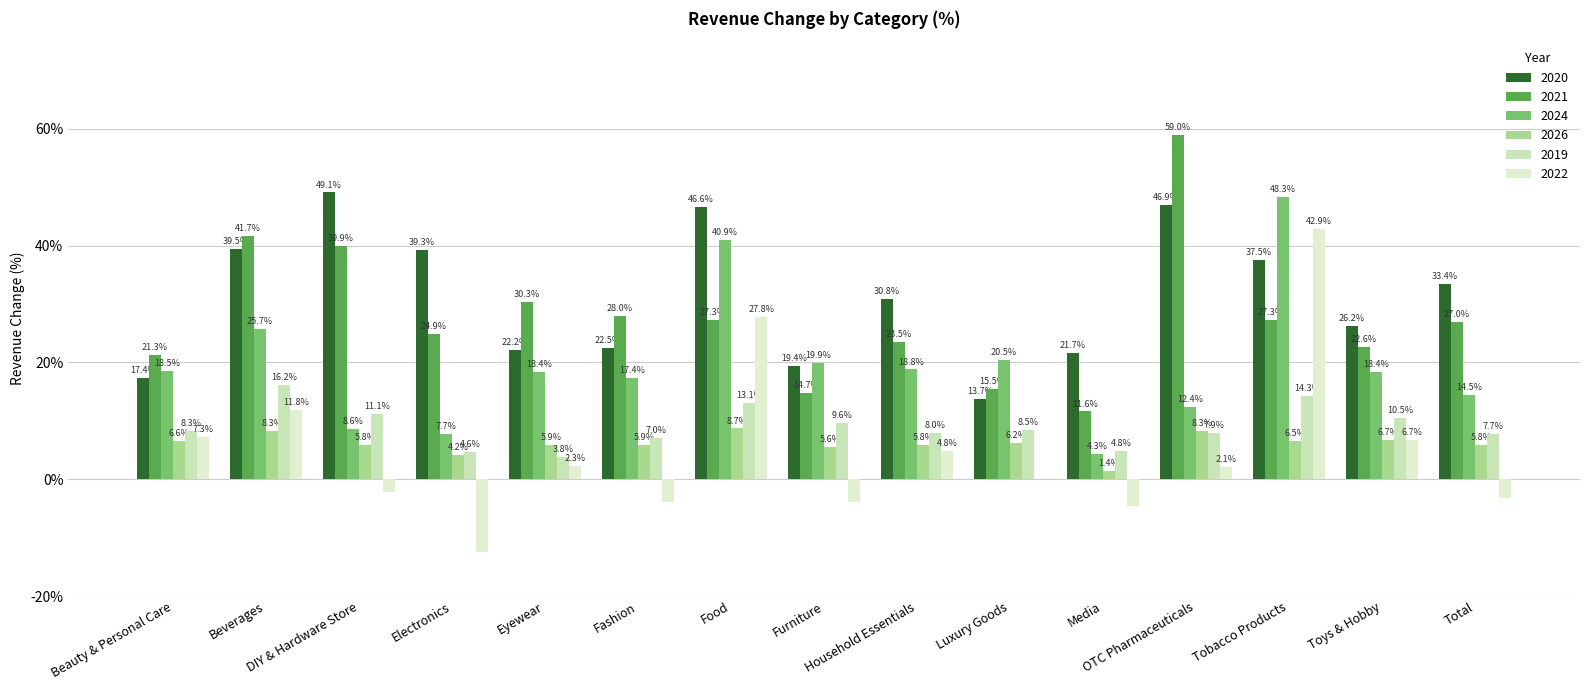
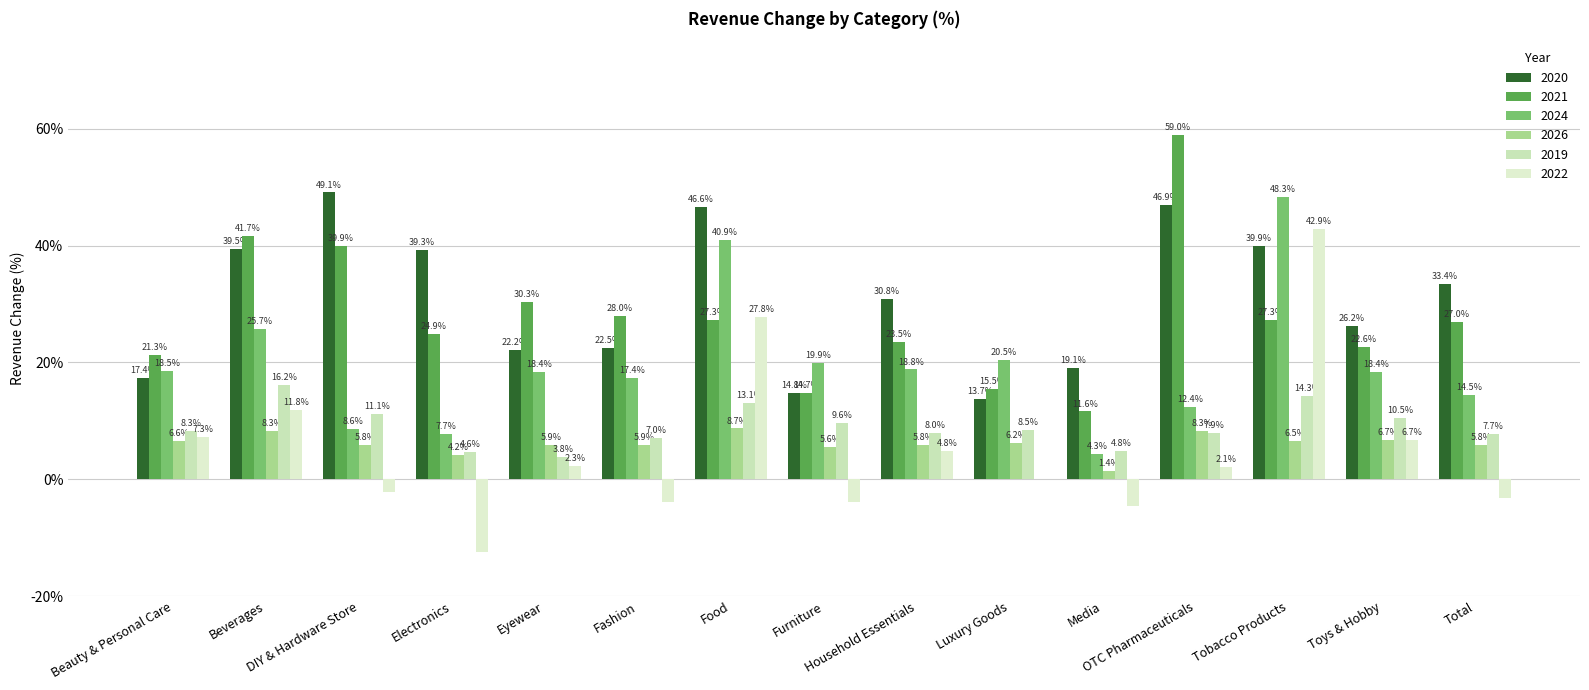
  {
    "2020": {
      "Beauty & Personal Care": "17.4%",
      "Beverages": "39.5%",
      "DIY & Hardware Store": "49.1%",
      "Electronics": "39.3%",
      "Eyewear": "22.2%",
      "Fashion": "22.5%",
      "Food": "46.6%",
-     "Furniture": "19.4%",
+     "Furniture": "14.8%",
      "Household Essentials": "30.8%",
      "Luxury Goods": "13.7%",
-     "Media": "21.7%",
+     "Media": "19.1%",
      "OTC Pharmaceuticals": "46.9%",
-     "Tobacco Products": "37.5%",
+     "Tobacco Products": "39.9%",
      "Toys & Hobby": "26.2%",
      "Total": "33.4%"
    }
  }
